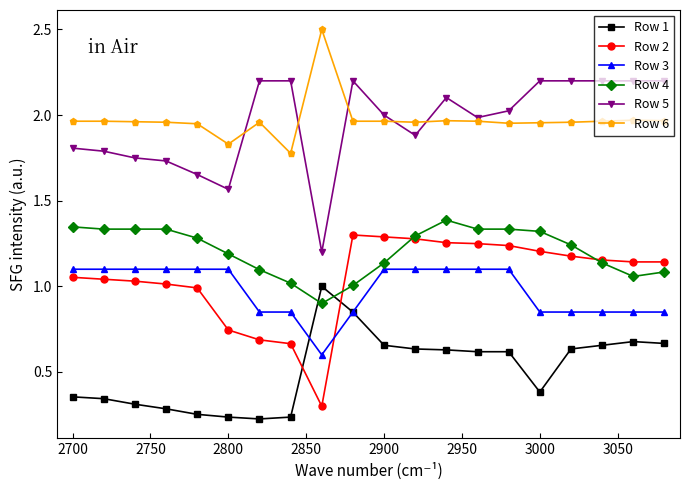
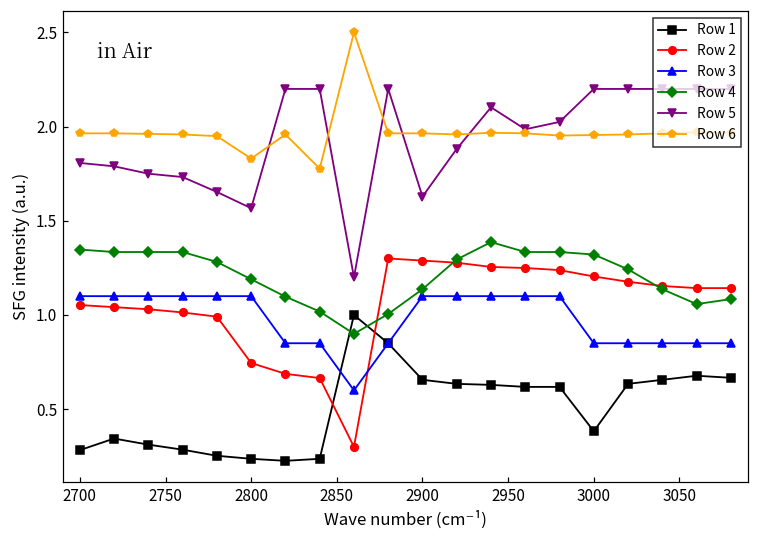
  {
    "Row 1": {
-     "2700": 0.35,
+     "2700": 0.28,
      "2800": 0.24,
      "2900": 0.66,
      "3000": 0.38
    },
    "Row 2": {
      "2700": 1.05,
      "2800": 0.75,
      "2900": 1.29,
      "3000": 1.20
    },
    "Row 3": {
      "2700": 1.10,
      "2800": 1.10,
      "2900": 1.10,
      "3000": 0.85
    },
    "Row 4": {
      "2700": 1.35,
      "2800": 1.19,
      "2900": 1.14,
      "3000": 1.32
    },
    "Row 5": {
      "2700": 1.81,
      "2800": 1.57,
-     "2900": 2.00,
+     "2900": 1.63,
      "3000": 2.20
    },
    "Row 6": {
      "2700": 1.96,
      "2800": 1.83,
      "2900": 1.96,
      "3000": 1.96
    }
  }
